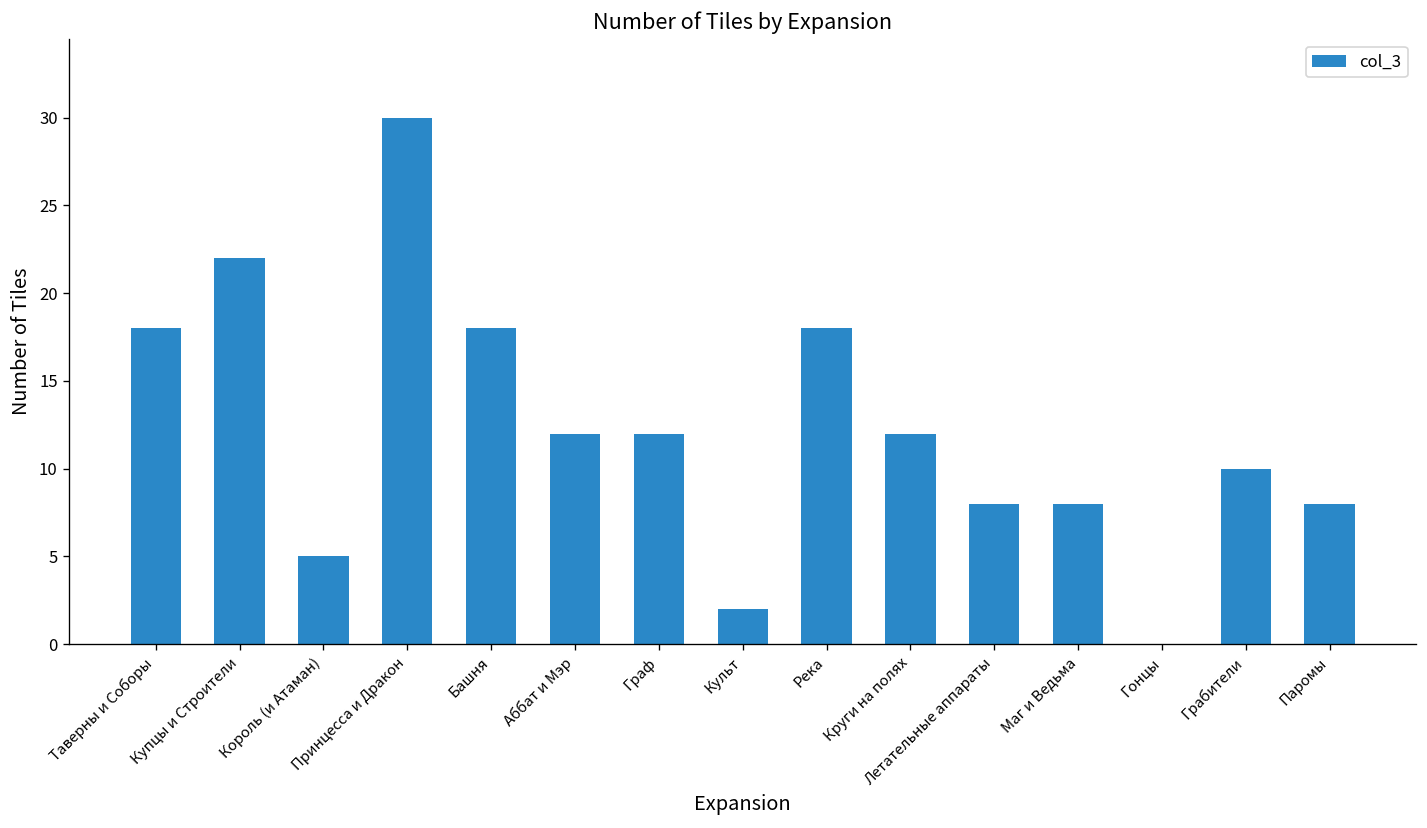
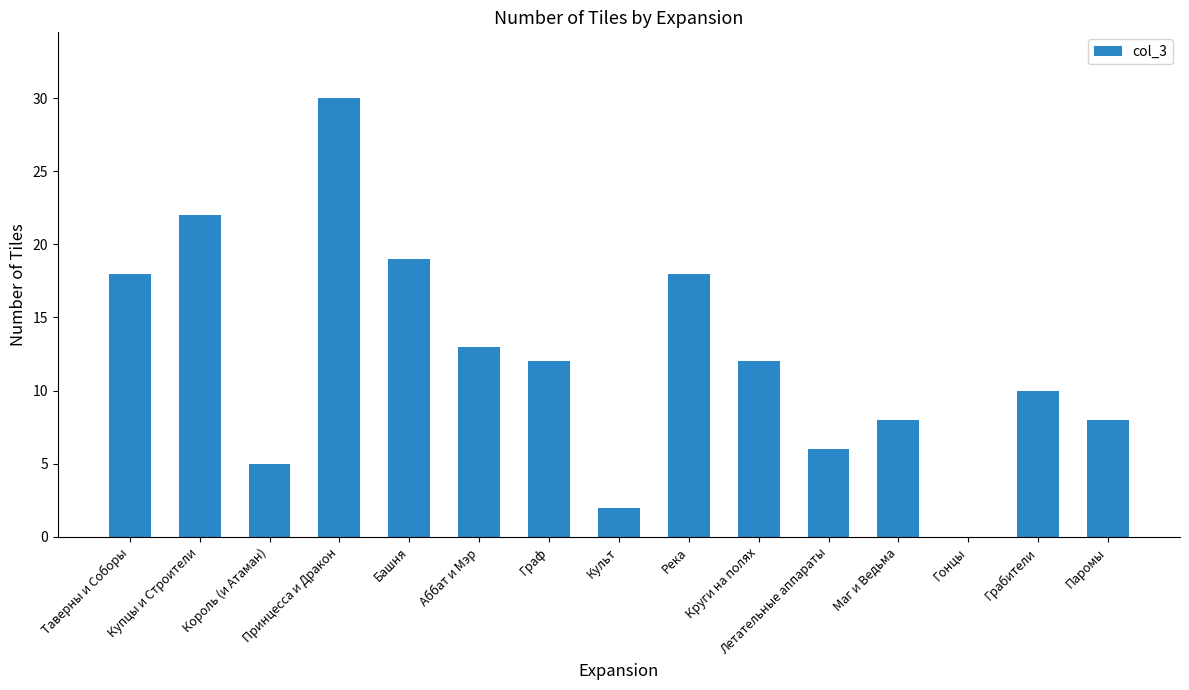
  {
    "Таверны и Соборы": 18,
    "Купцы и Строители": 22,
    "Король (и Атаман)": 5,
    "Принцесса и Дракон": 30,
-   "Башня": 18,
-   "Аббат и Мэр": 12,
+   "Башня": 19,
+   "Аббат и Мэр": 13,
    "Граф": 12,
    "Культ": 2,
    "Река": 18,
    "Круги на полях": 12,
-   "Летательные аппараты": 8,
+   "Летательные аппараты": 6,
    "Маг и Ведьма": 8,
    "Гонцы": 0,
    "Грабители": 10,
    "Паромы": 8
  }
